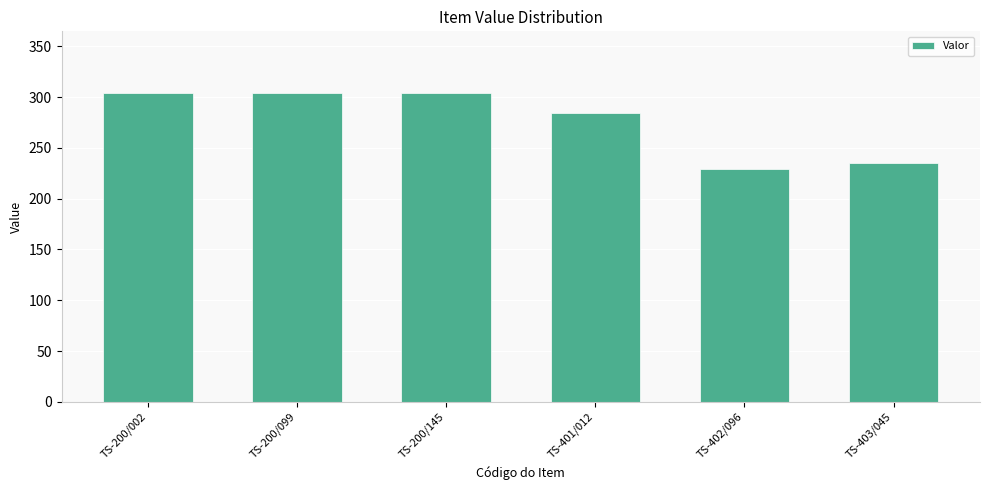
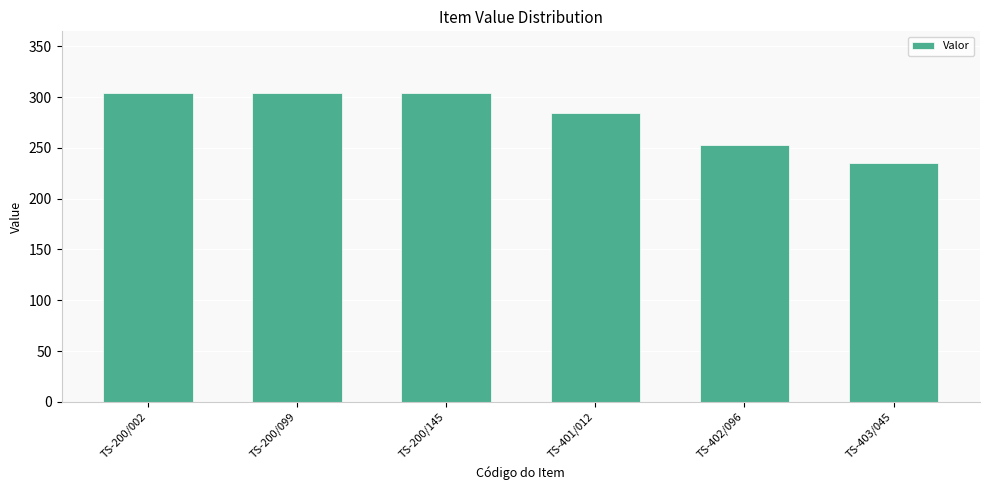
  {
    "TS-200/002": 304,
    "TS-200/099": 304,
    "TS-200/145": 304,
    "TS-401/012": 284,
-   "TS-402/096": 229,
+   "TS-402/096": 253,
    "TS-403/045": 235
  }
